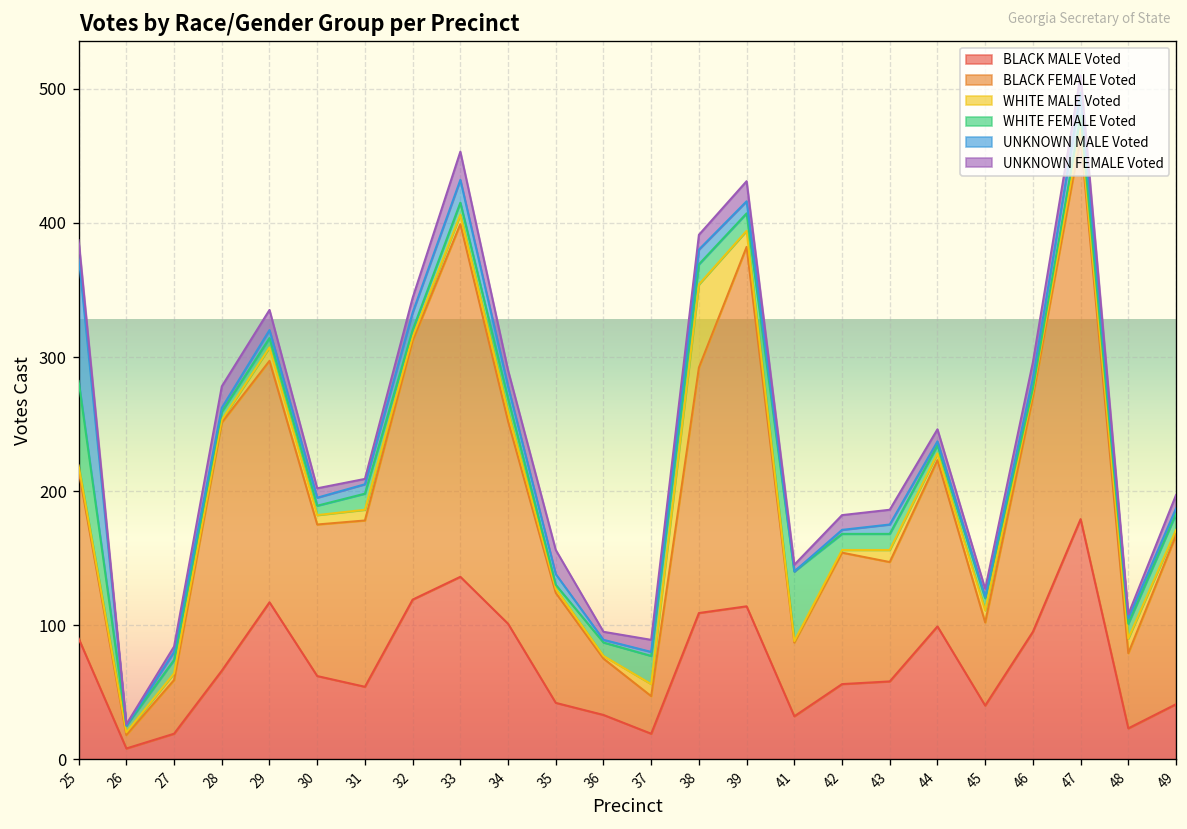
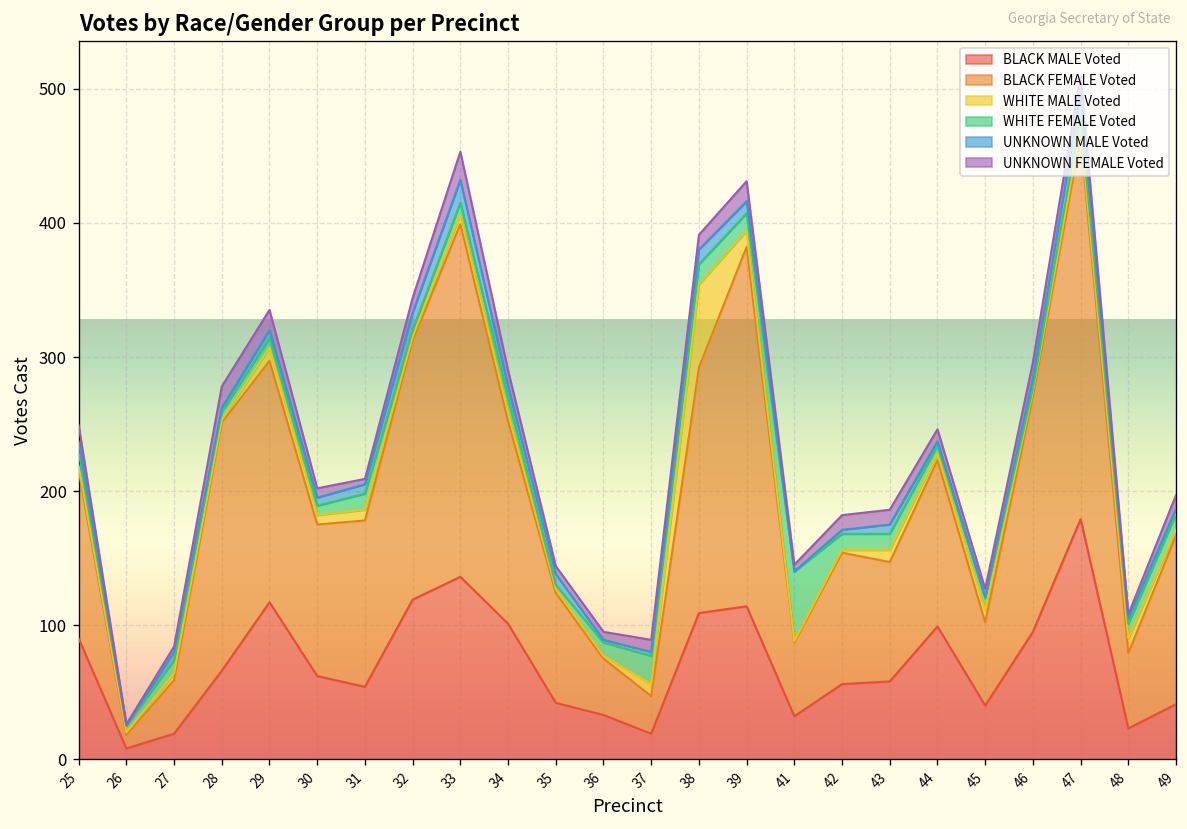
  {
    "WHITE MALE Voted": {
      "25": 4,
      "27": 5,
      "29": 10,
      "30": 7,
      "31": 8,
      "32": 3,
      "33": 7,
      "34": 7,
      "35": 3,
      "37": 9,
      "38": 62,
      "39": 12,
      "43": 9,
      "44": 5,
      "45": 9,
      "48": 11,
      "49": 4
    },
    "WHITE FEMALE Voted": {
-     "25": 63,
+     "25": 10,
      "27": 10,
      "28": 6,
      "29": 7,
      "30": 7,
      "31": 12,
      "32": 5,
      "33": 9,
      "34": 10,
      "35": 3,
      "37": 21,
      "38": 15,
      "39": 13,
      "42": 12,
      "43": 12,
      "44": 6,
      "48": 11,
      "49": 12
    },
    "UNKNOWN MALE Voted": {
-     "25": 93,
+     "25": 8,
      "27": 6,
      "28": 3,
      "29": 6,
      "30": 6,
      "31": 7,
      "32": 13,
      "33": 17,
      "34": 9,
      "35": 8,
      "37": 3,
      "38": 11,
      "39": 9,
      "42": 3,
      "43": 7,
      "44": 3,
      "46": 8,
      "48": 4,
      "49": 4
    },
    "UNKNOWN FEMALE Voted": {
      "25": 12,
      "27": 4,
      "28": 16,
      "29": 15,
      "30": 7,
      "31": 4,
      "32": 11,
      "33": 21,
      "34": 12,
-     "35": 18,
+     "35": 6,
      "36": 6,
      "37": 9,
      "38": 11,
      "39": 15,
      "41": 5,
      "42": 11,
      "43": 11,
      "44": 9,
      "45": 6,
      "46": 12,
      "48": 3,
      "49": 10
    }
  }
